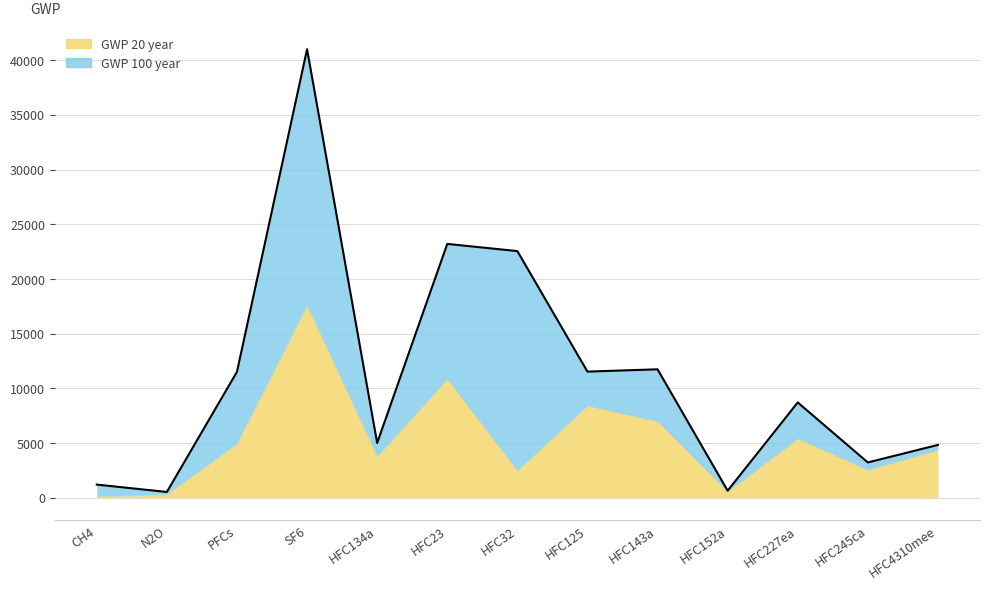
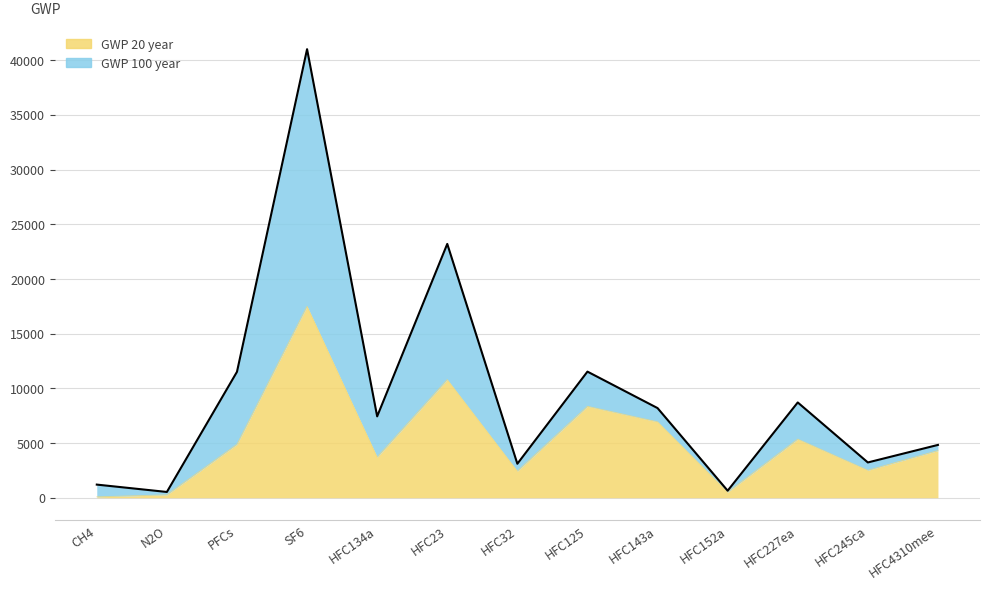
  {
    "GWP 20 year": {
      "CH4": 100,
      "N2O": 300,
      "PFCs": 4900,
      "SF6": 17500,
      "HFC134a": 3700,
      "HFC23": 10800,
      "HFC32": 2400,
      "HFC125": 8400,
      "HFC143a": 6900,
      "HFC227ea": 5400,
      "HFC245ca": 2500,
      "HFC4310mee": 4300
    },
    "GWP 100 year": {
      "CH4": 1100,
      "N2O": 300,
      "PFCs": 6600,
      "SF6": 23500,
-     "HFC134a": 1300,
+     "HFC134a": 3700,
      "HFC23": 12400,
-     "HFC32": 20100,
+     "HFC32": 700,
      "HFC125": 3200,
-     "HFC143a": 4800,
+     "HFC143a": 1300,
      "HFC227ea": 3400,
      "HFC245ca": 700,
      "HFC4310mee": 500
    }
  }
